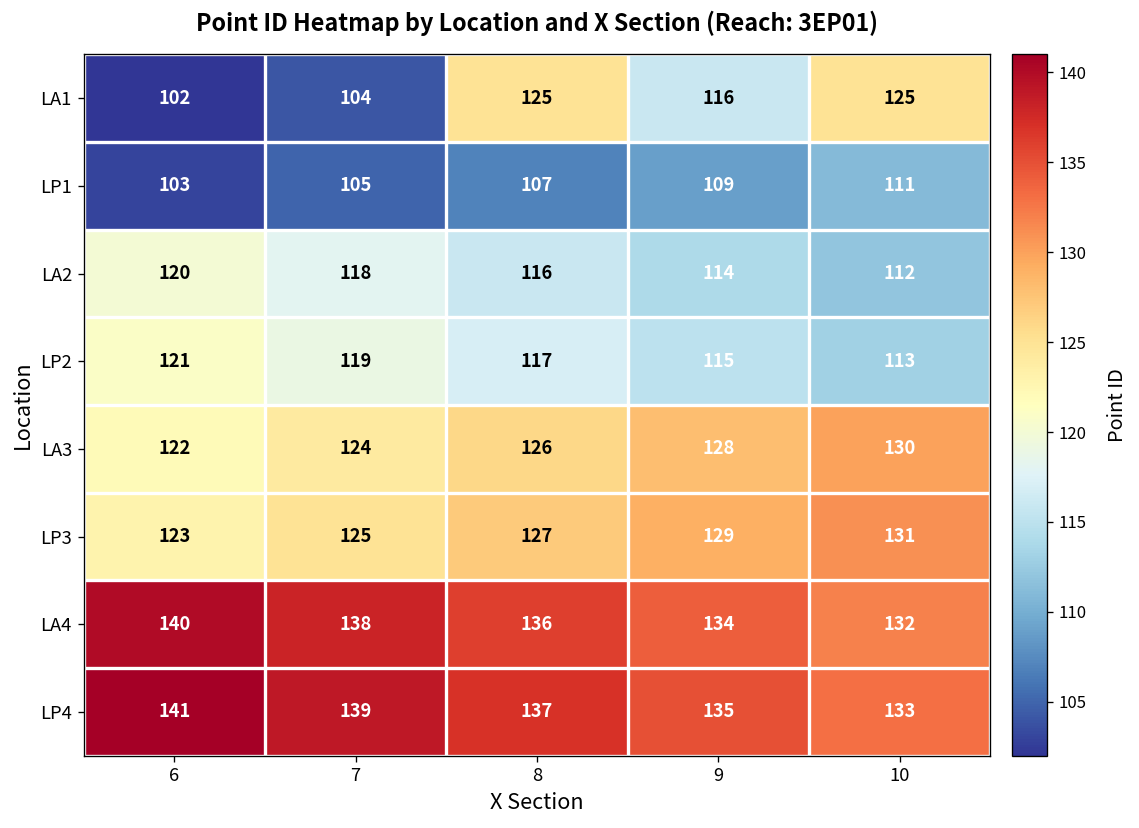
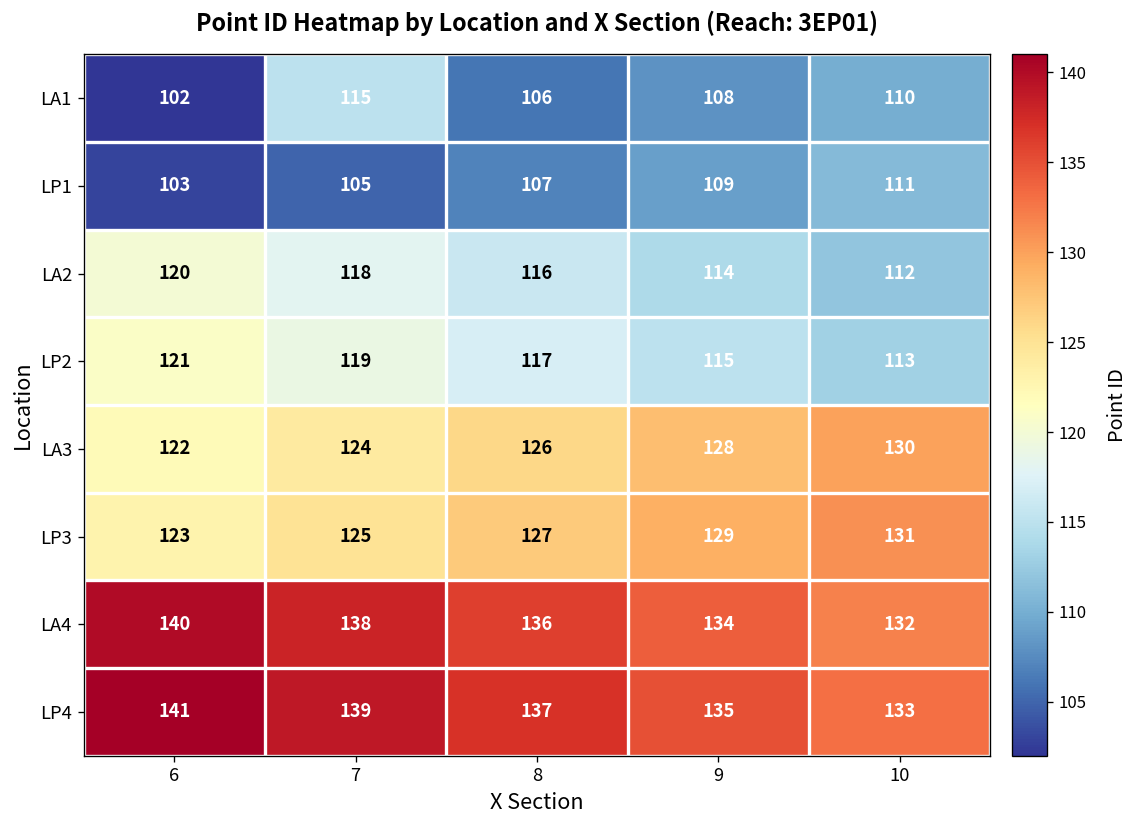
  {
    "LA1": {
      "6": 102,
-     "7": 104,
-     "8": 125,
-     "9": 116,
-     "10": 125
+     "7": 115,
+     "8": 106,
+     "9": 108,
+     "10": 110
    },
    "LP1": {
      "6": 103,
      "7": 105,
      "8": 107,
      "9": 109,
      "10": 111
    },
    "LA2": {
      "6": 120,
      "7": 118,
      "8": 116,
      "9": 114,
      "10": 112
    },
    "LP2": {
      "6": 121,
      "7": 119,
      "8": 117,
      "9": 115,
      "10": 113
    },
    "LA3": {
      "6": 122,
      "7": 124,
      "8": 126,
      "9": 128,
      "10": 130
    },
    "LP3": {
      "6": 123,
      "7": 125,
      "8": 127,
      "9": 129,
      "10": 131
    },
    "LA4": {
      "6": 140,
      "7": 138,
      "8": 136,
      "9": 134,
      "10": 132
    },
    "LP4": {
      "6": 141,
      "7": 139,
      "8": 137,
      "9": 135,
      "10": 133
    }
  }
